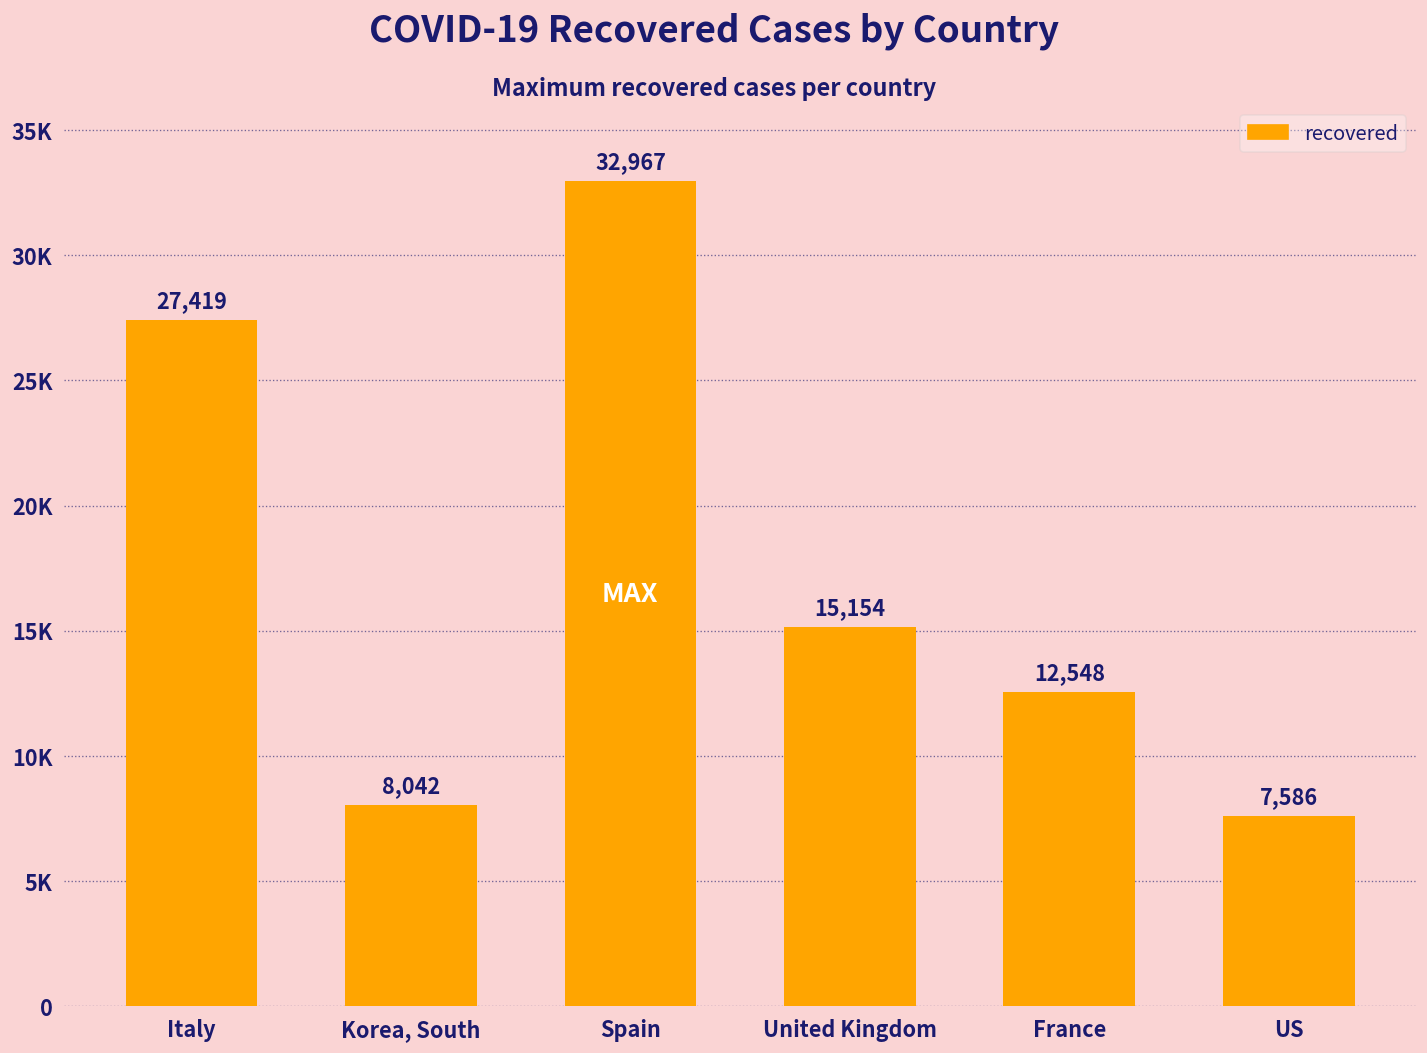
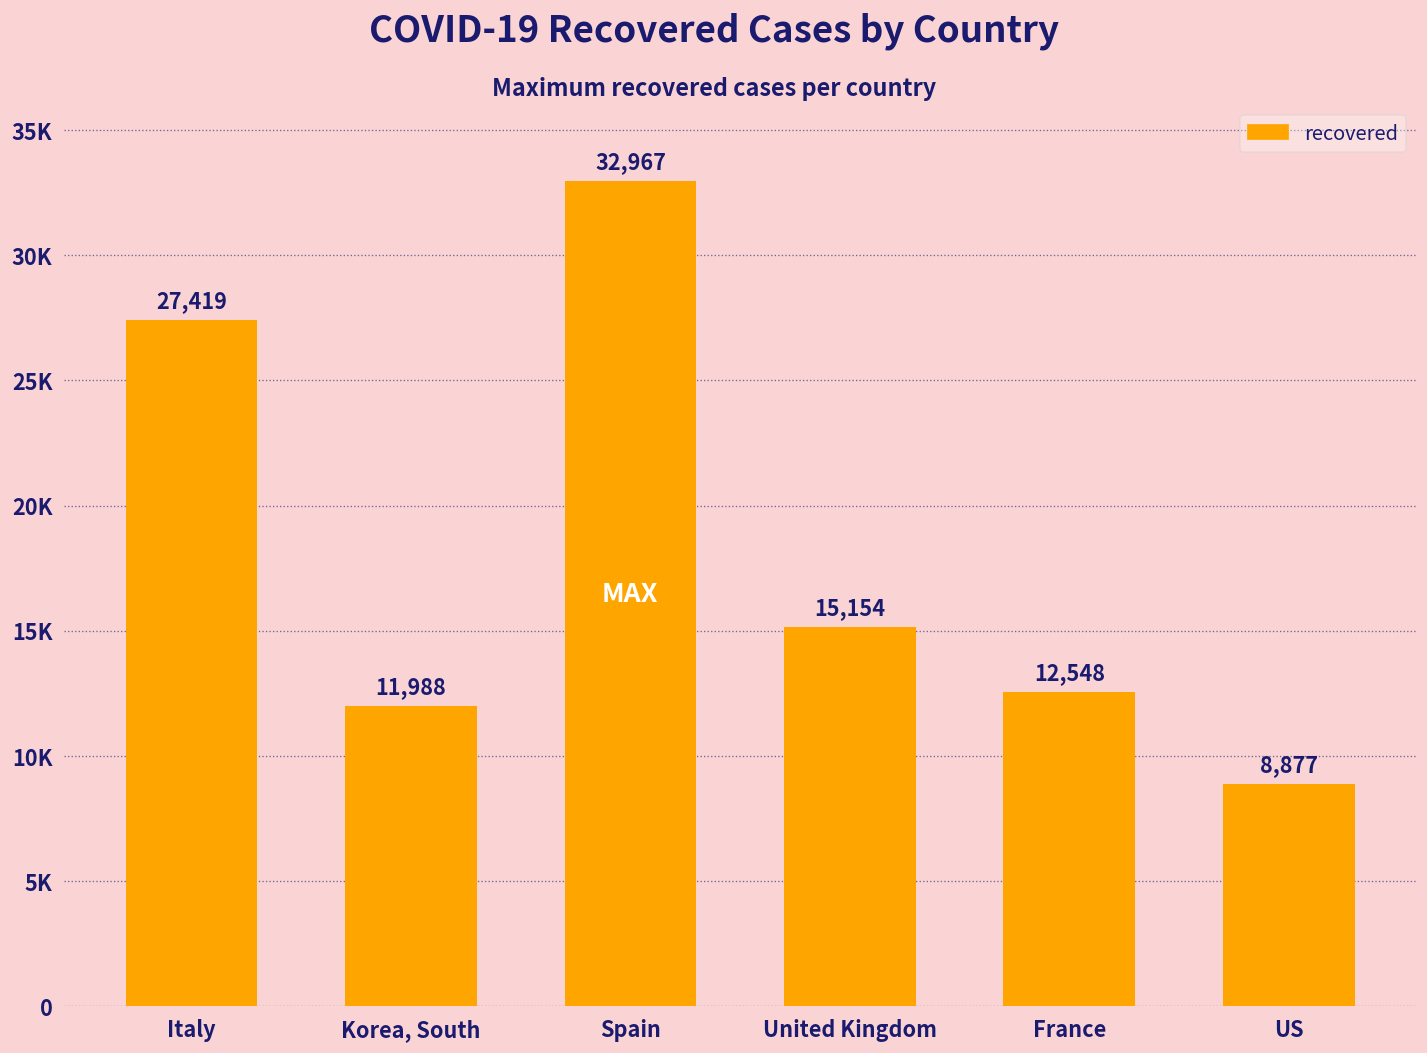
  {
    "Italy": "27,419",
-   "Korea, South": "8,042",
+   "Korea, South": "11,988",
    "Spain": "32,967",
    "United Kingdom": "15,154",
    "France": "12,548",
-   "US": "7,586"
+   "US": "8,877"
  }
